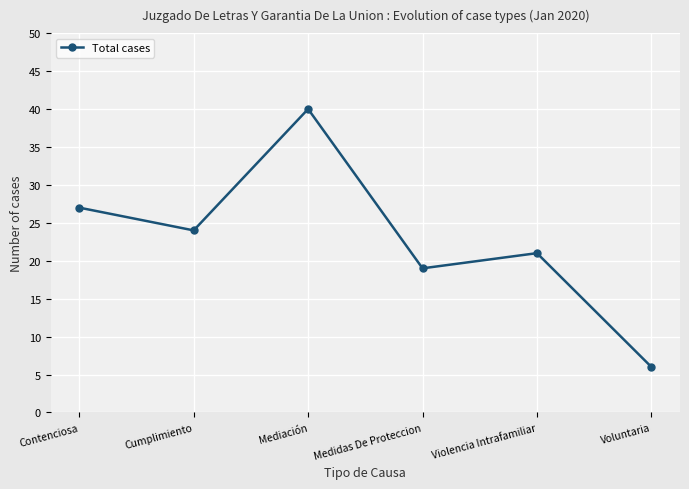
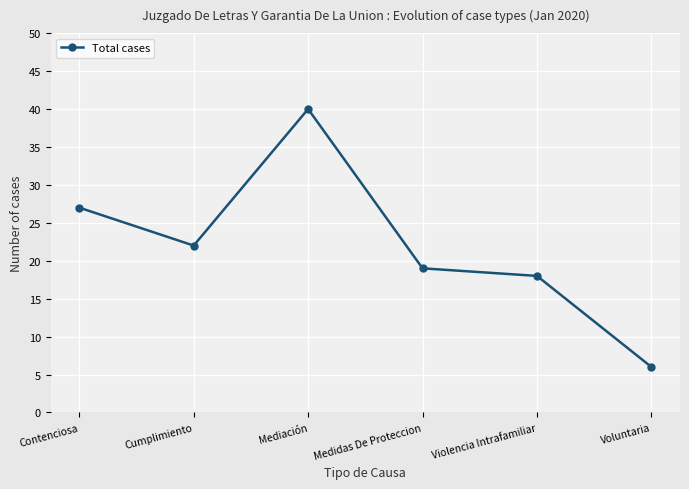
  {
    "Contenciosa": 27,
-   "Cumplimiento": 24,
+   "Cumplimiento": 22,
    "Mediación": 40,
    "Medidas De Proteccion": 19,
-   "Violencia Intrafamiliar": 21,
+   "Violencia Intrafamiliar": 18,
    "Voluntaria": 6
  }
